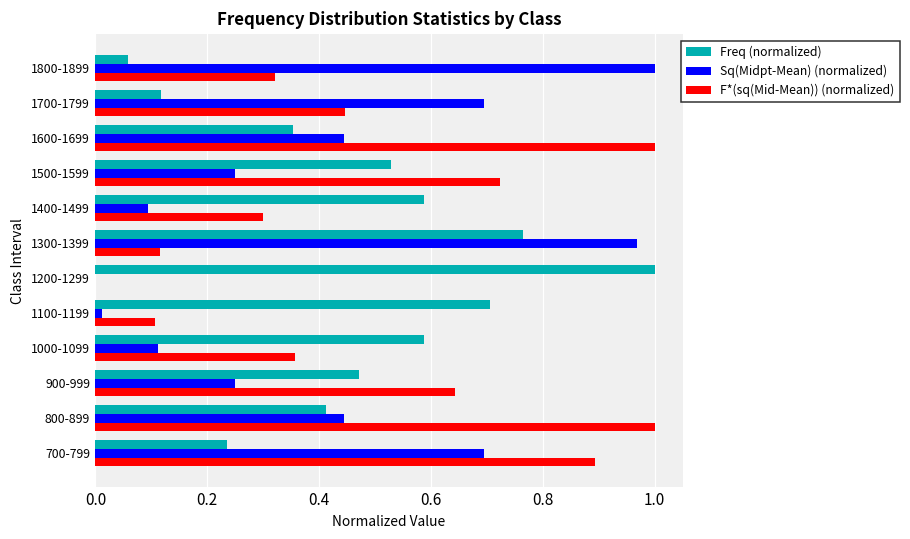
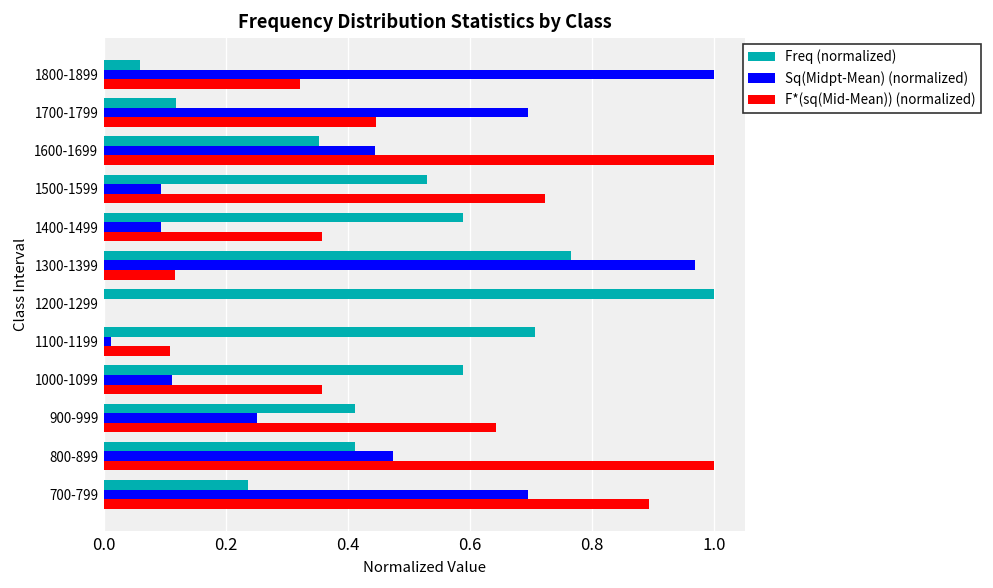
  {
    "Freq (normalized)": {
      "1800-1899": 0.06,
      "1700-1799": 0.12,
      "1600-1699": 0.35,
      "1500-1599": 0.53,
      "1400-1499": 0.59,
      "1300-1399": 0.76,
      "1200-1299": 1.00,
      "1100-1199": 0.71,
      "1000-1099": 0.59,
-     "900-999": 0.47,
+     "900-999": 0.41,
      "800-899": 0.41,
      "700-799": 0.24
    },
    "Sq(Midpt-Mean) (normalized)": {
      "1800-1899": 1.00,
      "1700-1799": 0.69,
      "1600-1699": 0.44,
-     "1500-1599": 0.25,
+     "1500-1599": 0.09,
      "1400-1499": 0.09,
      "1300-1399": 0.97,
      "1200-1299": 0.00,
      "1100-1199": 0.01,
      "1000-1099": 0.11,
      "900-999": 0.25,
-     "800-899": 0.44,
+     "800-899": 0.47,
      "700-799": 0.69
    },
    "F*(sq(Mid-Mean)) (normalized)": {
      "1800-1899": 0.32,
      "1700-1799": 0.45,
      "1600-1699": 1.00,
      "1500-1599": 0.72,
-     "1400-1499": 0.30,
+     "1400-1499": 0.36,
      "1300-1399": 0.12,
      "1200-1299": 0.00,
      "1100-1199": 0.11,
      "1000-1099": 0.36,
      "900-999": 0.64,
      "800-899": 1.00,
      "700-799": 0.89
    }
  }
